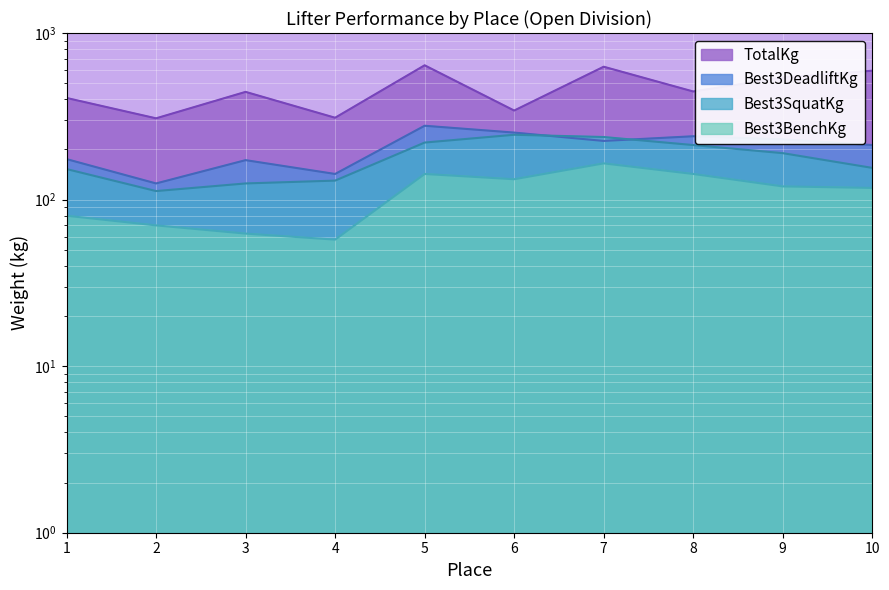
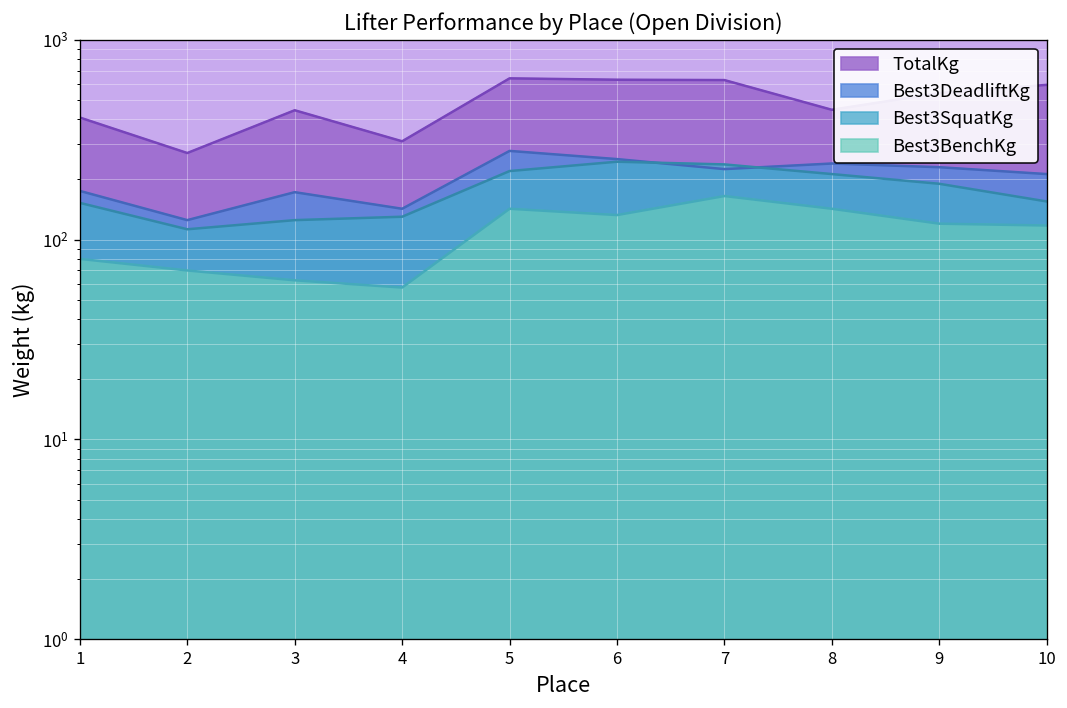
  {
    "TotalKg": {
      "1": 410,
-     "2": 310,
+     "2": 270,
      "3": 440,
      "4": 310,
      "5": 640,
-     "6": 340,
+     "6": 630,
      "7": 630,
      "8": 450,
      "10": 590
    }
  }
